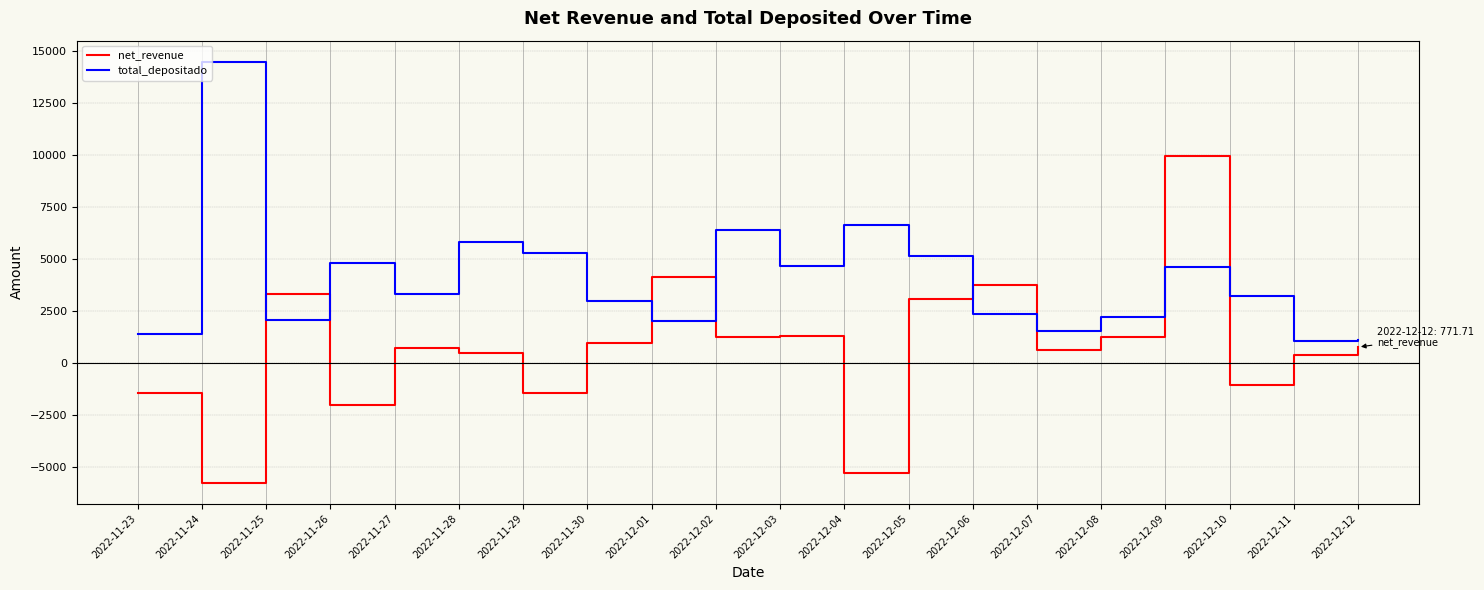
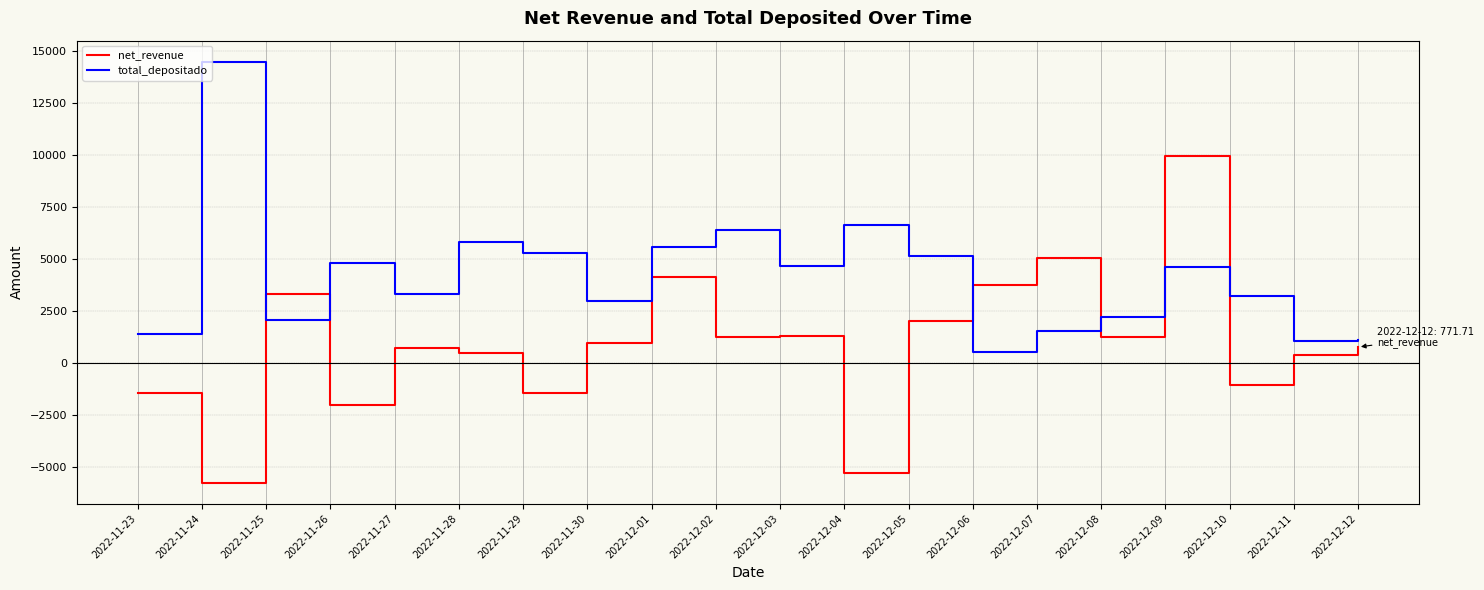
  {
    "net_revenue": {
      "2022-11-23": -1400,
      "2022-11-24": -5700,
      "2022-11-25": 3300,
      "2022-11-26": -2000,
      "2022-11-27": 700,
      "2022-11-28": 500,
      "2022-11-29": -1400,
      "2022-11-30": 1000,
      "2022-12-01": 4100,
      "2022-12-02": 1200,
      "2022-12-03": 1300,
      "2022-12-04": -5300,
-     "2022-12-05": 3100,
+     "2022-12-05": 2000,
      "2022-12-06": 3800,
-     "2022-12-07": 600,
+     "2022-12-07": 5100,
      "2022-12-08": 1300,
      "2022-12-09": 10000,
      "2022-12-10": -1100,
      "2022-12-11": 400
    },
    "total_depositado": {
      "2022-11-23": 1400,
      "2022-11-25": 2100,
      "2022-11-26": 4800,
      "2022-11-27": 3300,
      "2022-11-28": 5800,
      "2022-11-29": 5300,
      "2022-11-30": 3000,
-     "2022-12-01": 2000,
+     "2022-12-01": 5600,
      "2022-12-02": 6400,
      "2022-12-03": 4700,
      "2022-12-04": 6700,
      "2022-12-05": 5200,
-     "2022-12-06": 2300,
+     "2022-12-06": 500,
      "2022-12-07": 1500,
      "2022-12-08": 2200,
      "2022-12-09": 4600,
      "2022-12-10": 3200,
      "2022-12-11": 1000
    }
  }
